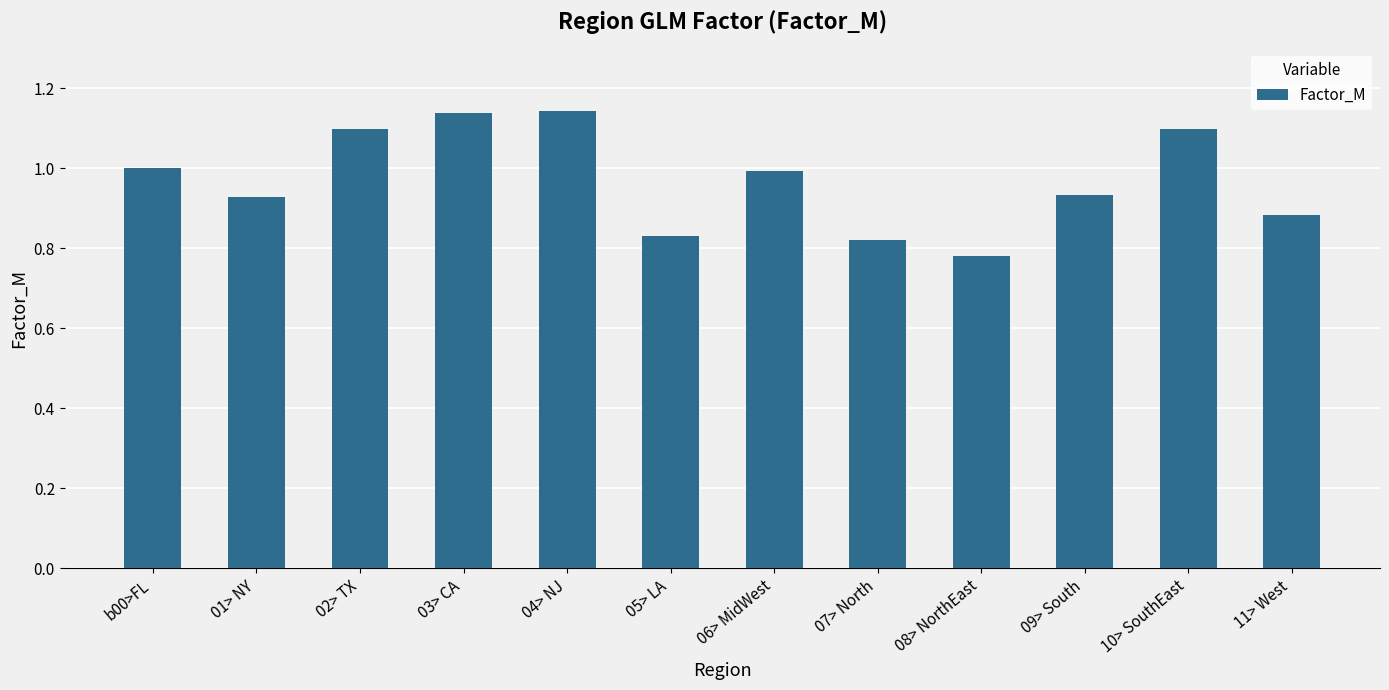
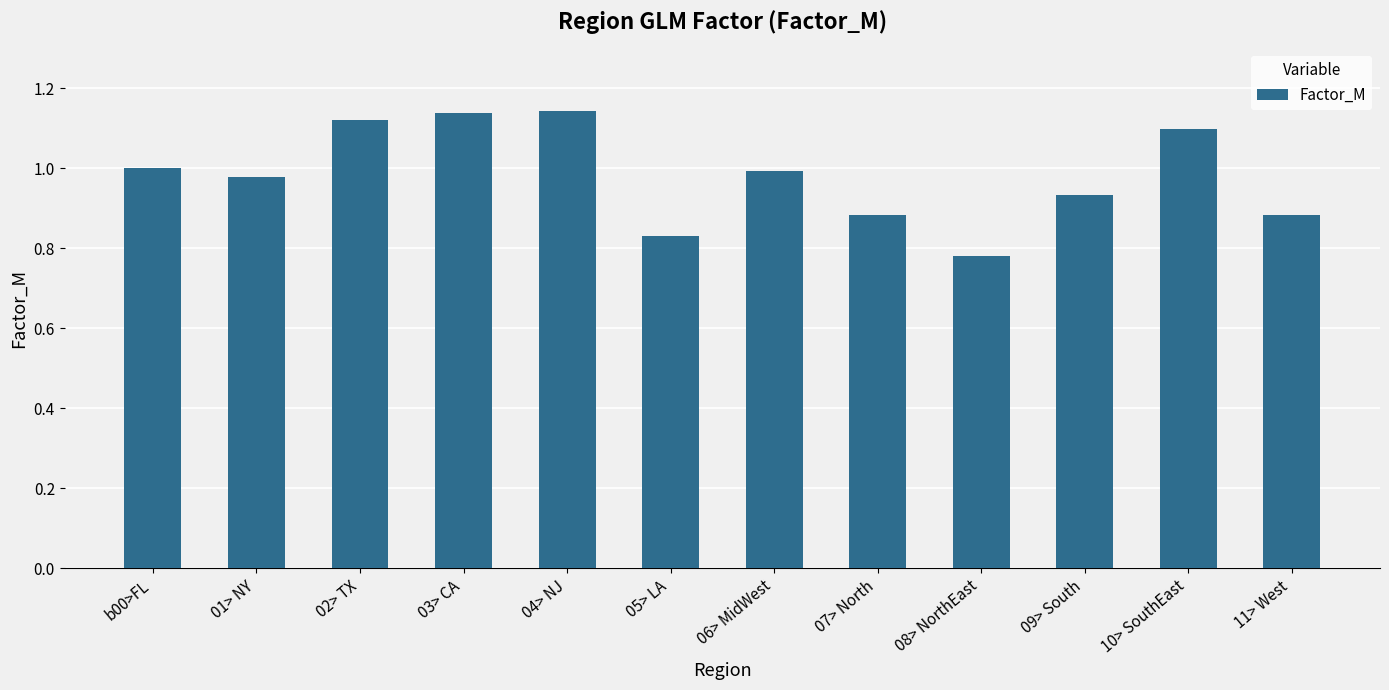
  {
    "b00>FL": 1.00,
-   "01> NY": 0.93,
-   "02> TX": 1.10,
+   "01> NY": 0.98,
+   "02> TX": 1.12,
    "03> CA": 1.14,
    "04> NJ": 1.14,
    "05> LA": 0.83,
    "06> MidWest": 0.99,
-   "07> North": 0.82,
+   "07> North": 0.88,
    "08> NorthEast": 0.78,
    "09> South": 0.93,
    "10> SouthEast": 1.10,
    "11> West": 0.88
  }
